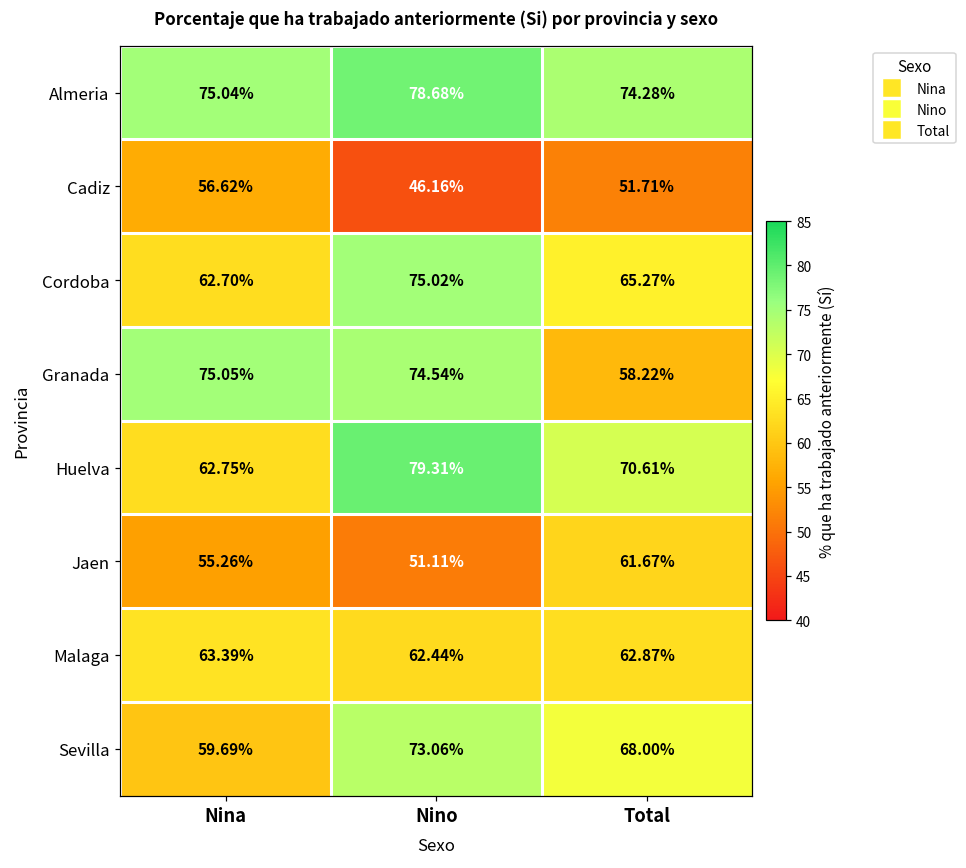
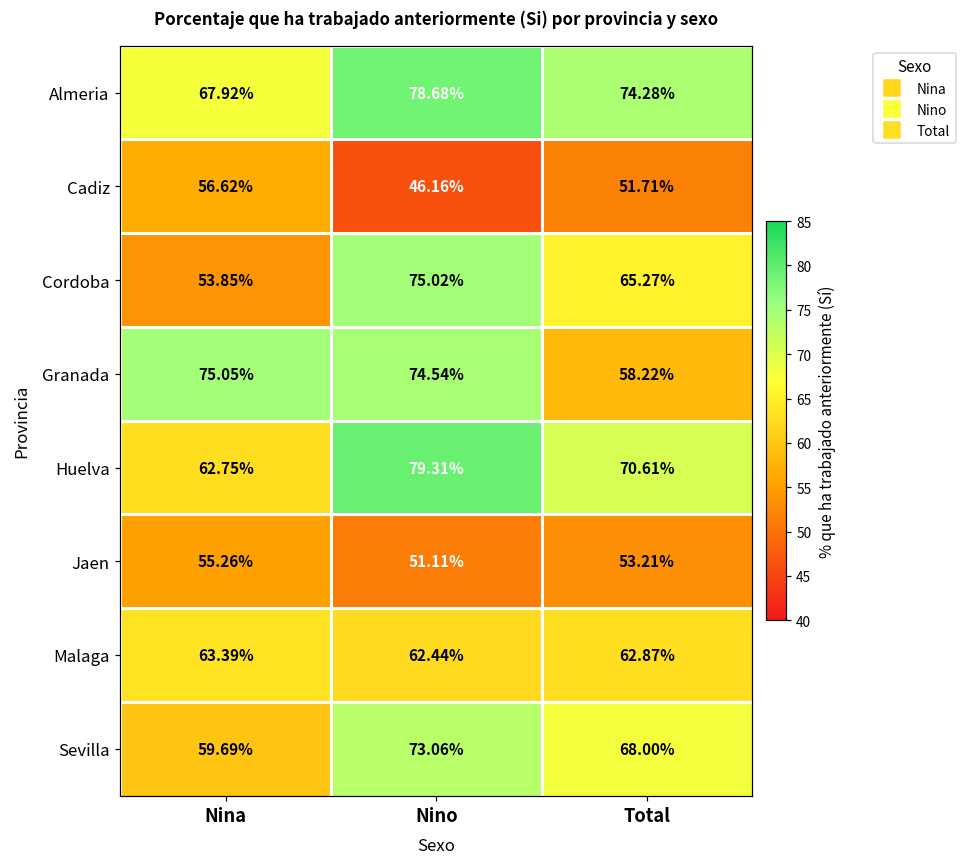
  {
    "Almeria": {
-     "Nina": "75.04%",
+     "Nina": "67.92%",
      "Nino": "78.68%",
      "Total": "74.28%"
    },
    "Cadiz": {
      "Nina": "56.62%",
      "Nino": "46.16%",
      "Total": "51.71%"
    },
    "Cordoba": {
-     "Nina": "62.70%",
+     "Nina": "53.85%",
      "Nino": "75.02%",
      "Total": "65.27%"
    },
    "Granada": {
      "Nina": "75.05%",
      "Nino": "74.54%",
      "Total": "58.22%"
    },
    "Huelva": {
      "Nina": "62.75%",
      "Nino": "79.31%",
      "Total": "70.61%"
    },
    "Jaen": {
      "Nina": "55.26%",
      "Nino": "51.11%",
-     "Total": "61.67%"
+     "Total": "53.21%"
    },
    "Malaga": {
      "Nina": "63.39%",
      "Nino": "62.44%",
      "Total": "62.87%"
    },
    "Sevilla": {
      "Nina": "59.69%",
      "Nino": "73.06%",
      "Total": "68.00%"
    }
  }
